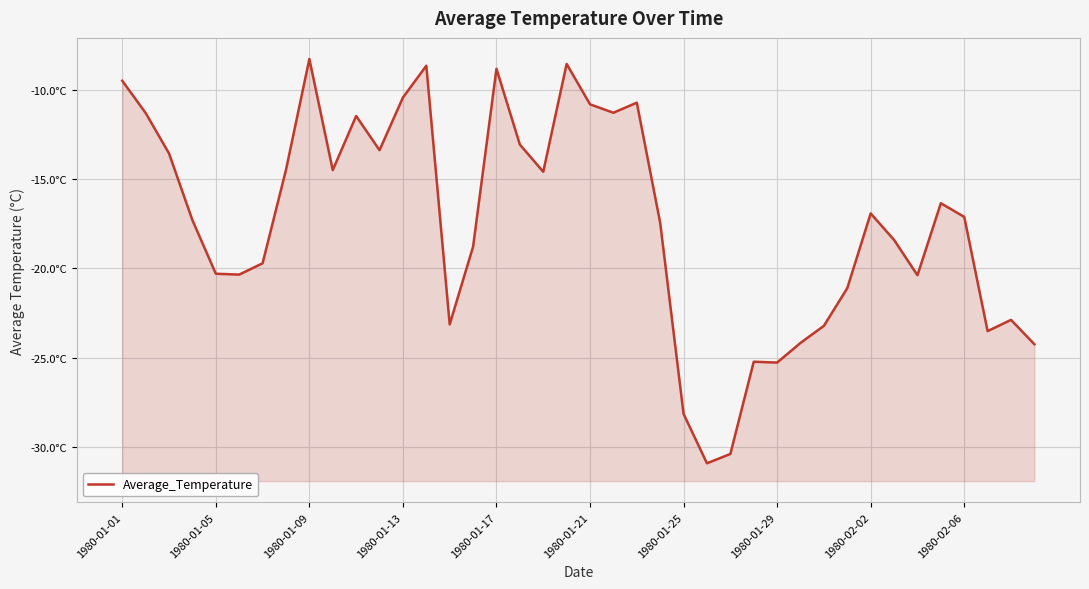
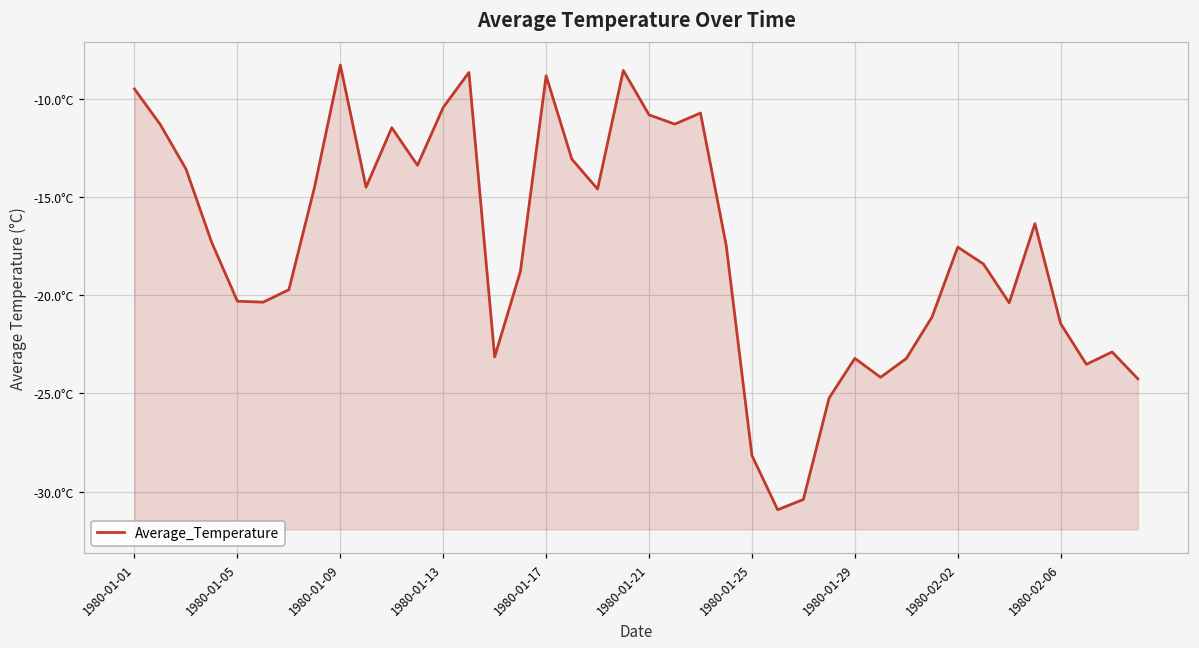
  {
    "1980-01-01": "-9.5°C",
    "1980-01-05": "-20.3°C",
    "1980-01-09": "-8.3°C",
    "1980-01-13": "-10.4°C",
    "1980-01-17": "-8.8°C",
    "1980-01-21": "-10.8°C",
    "1980-01-25": "-28.2°C",
-   "1980-01-29": "-25.3°C",
-   "1980-02-02": "-16.9°C",
-   "1980-02-06": "-17.1°C"
+   "1980-01-29": "-23.2°C",
+   "1980-02-02": "-17.5°C",
+   "1980-02-06": "-21.4°C"
  }
